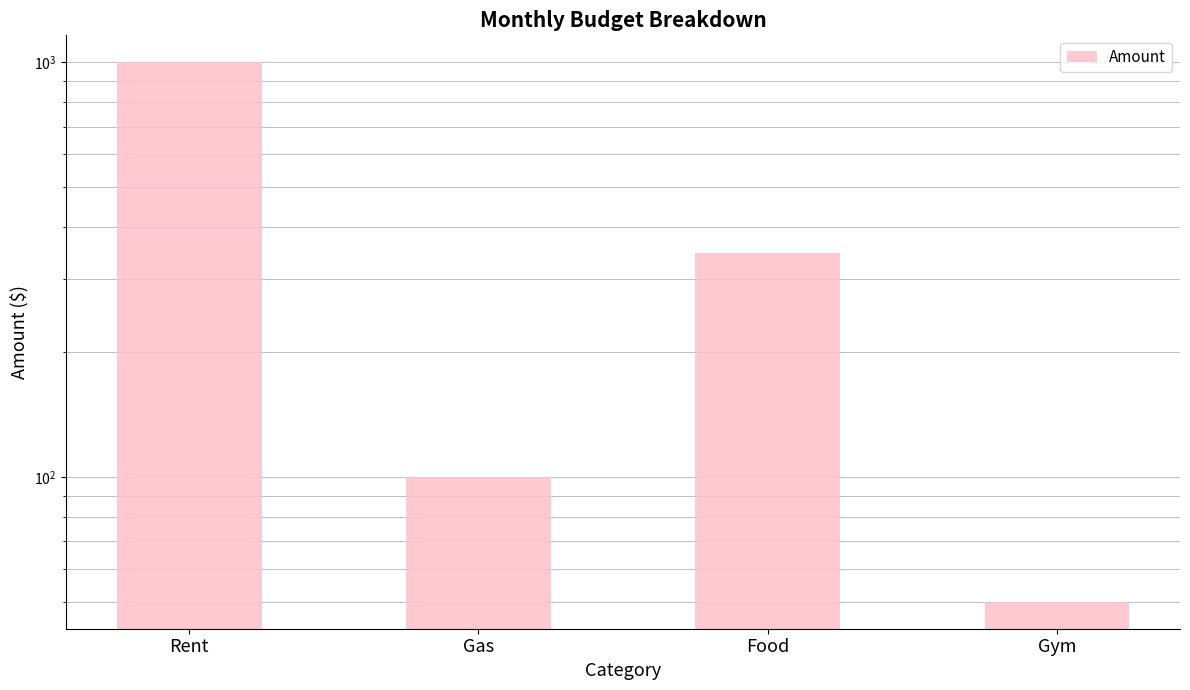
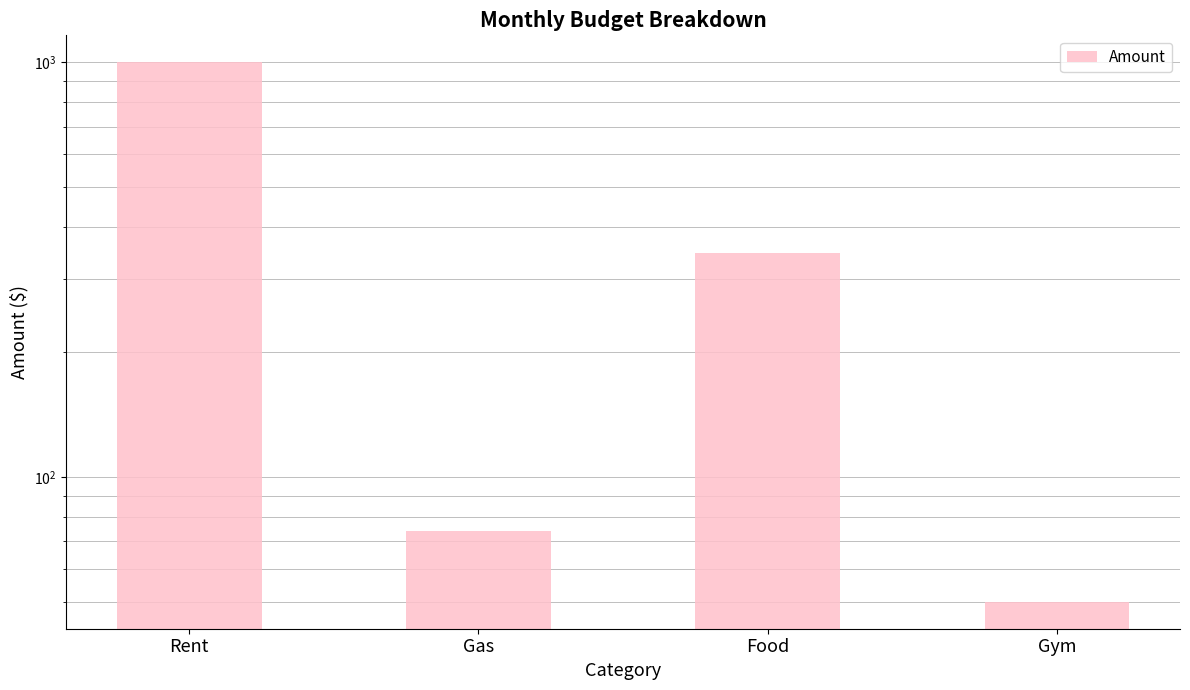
  {
    "Rent": 1000,
-   "Gas": 100,
+   "Gas": 74,
    "Food": 350,
    "Gym": 50
  }
